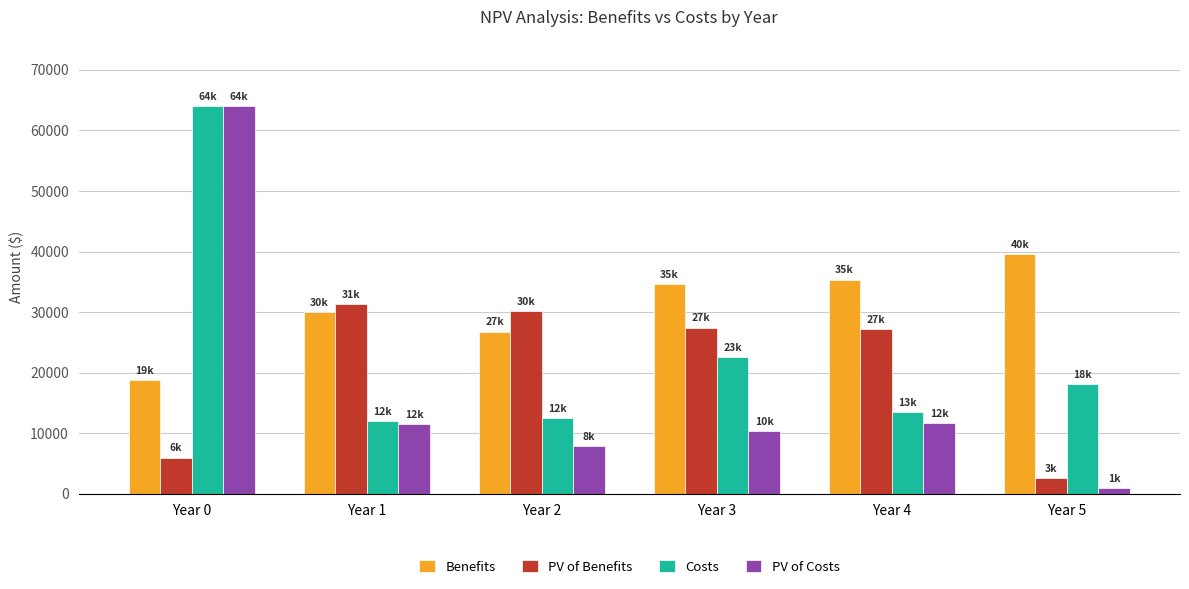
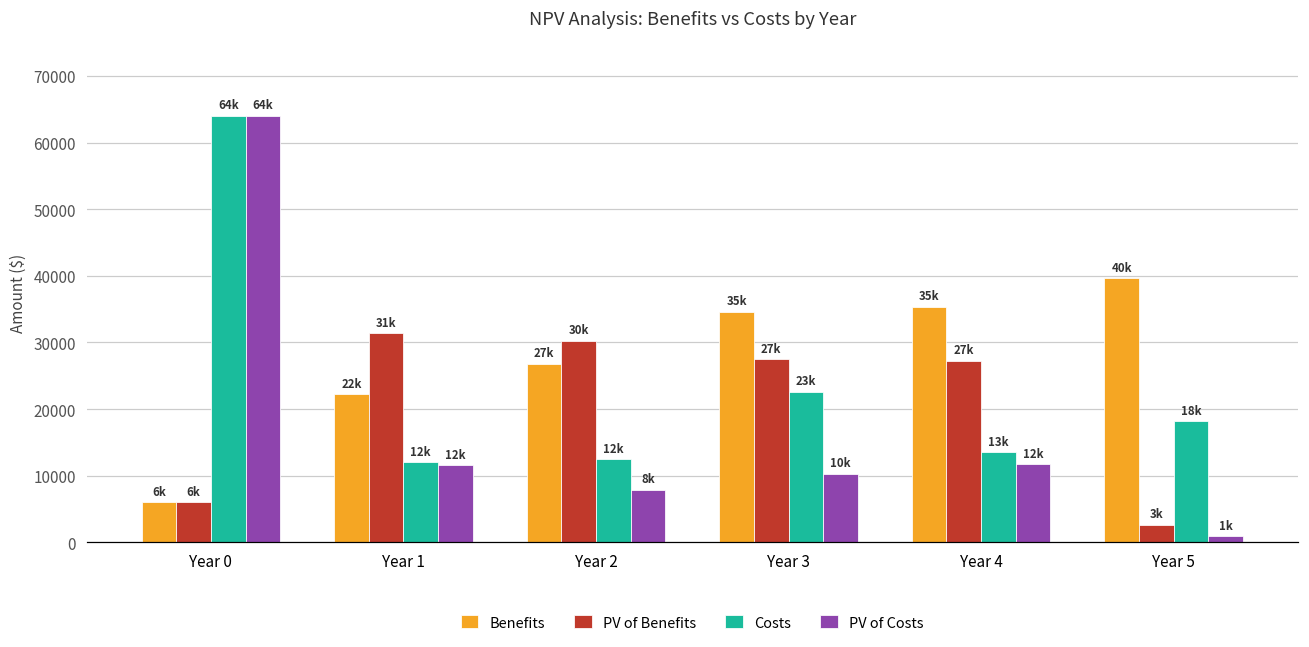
  {
    "Benefits": {
-     "Year 0": "19k",
-     "Year 1": "30k",
+     "Year 0": "6k",
+     "Year 1": "22k",
      "Year 2": "27k",
      "Year 3": "35k",
      "Year 4": "35k",
      "Year 5": "40k"
    },
    "PV of Benefits": {
      "Year 0": "6k",
      "Year 1": "31k",
      "Year 2": "30k",
      "Year 3": "27k",
      "Year 4": "27k",
      "Year 5": "3k"
    },
    "Costs": {
      "Year 0": "64k",
      "Year 1": "12k",
      "Year 2": "12k",
      "Year 3": "23k",
      "Year 4": "13k",
      "Year 5": "18k"
    },
    "PV of Costs": {
      "Year 0": "64k",
      "Year 1": "12k",
      "Year 2": "8k",
      "Year 3": "10k",
      "Year 4": "12k",
      "Year 5": "1k"
    }
  }
